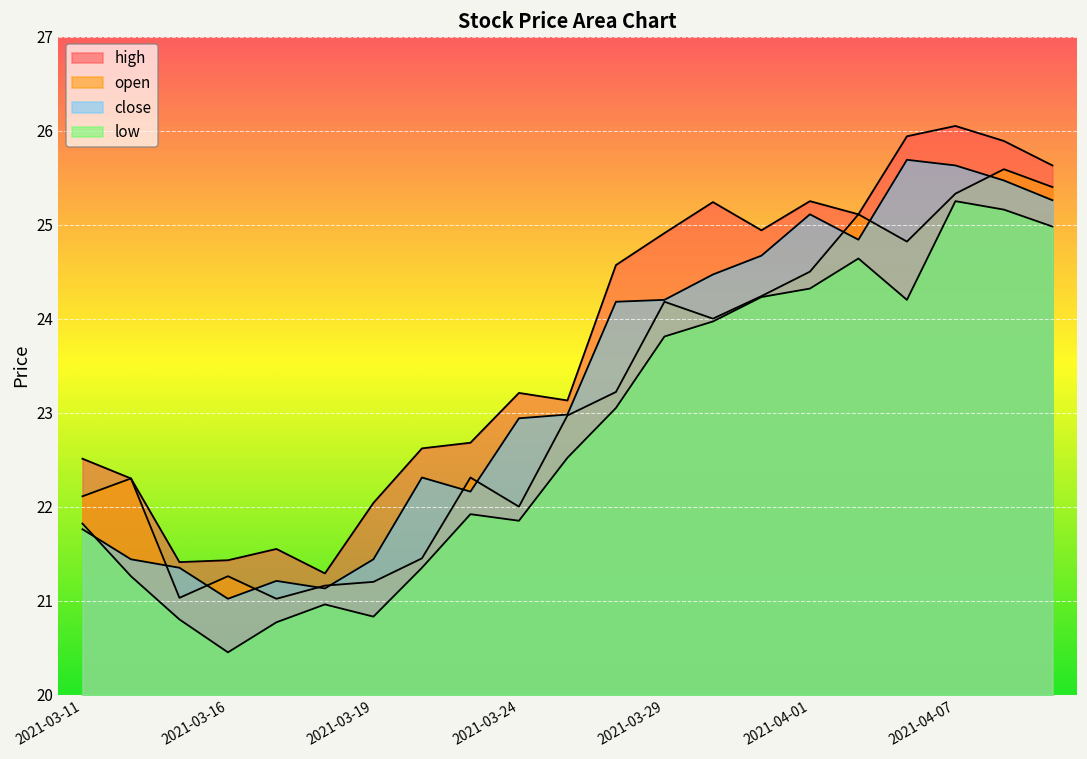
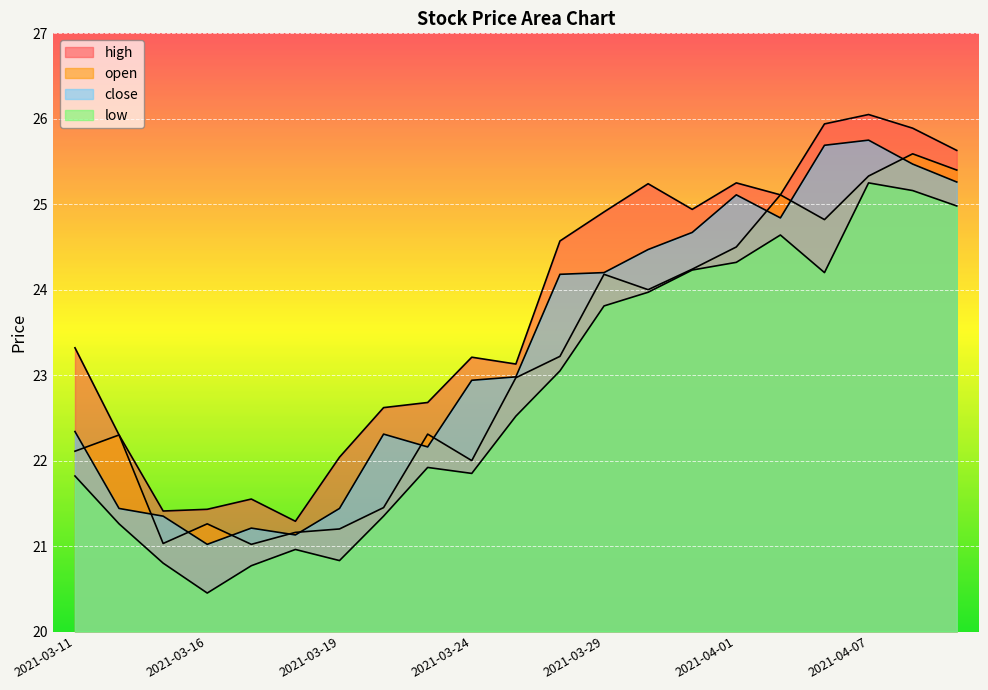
  {
    "high": {
-     "2021-03-11": 22.5,
+     "2021-03-11": 23.3,
      "2021-03-16": 21.4,
      "2021-03-19": 22.0,
      "2021-03-24": 23.2,
      "2021-03-29": 24.9,
      "2021-04-01": 25.3,
      "2021-04-07": 26.1
    },
    "open": {
      "2021-03-11": 22.1,
      "2021-03-16": 21.3,
      "2021-03-19": 21.2,
      "2021-03-24": 22.0,
      "2021-04-01": 24.5,
      "2021-04-07": 25.3
    },
    "close": {
-     "2021-03-11": 21.8,
+     "2021-03-11": 22.3,
      "2021-03-16": 21.0,
      "2021-03-19": 21.4,
      "2021-03-24": 22.9,
      "2021-04-01": 25.1,
-     "2021-04-07": 25.6
+     "2021-04-07": 25.8
    },
    "low": {
      "2021-03-11": 21.8,
      "2021-03-16": 20.5,
      "2021-03-19": 20.8,
      "2021-03-24": 21.9,
      "2021-03-29": 23.8,
      "2021-04-01": 24.3,
      "2021-04-07": 25.3
    }
  }
